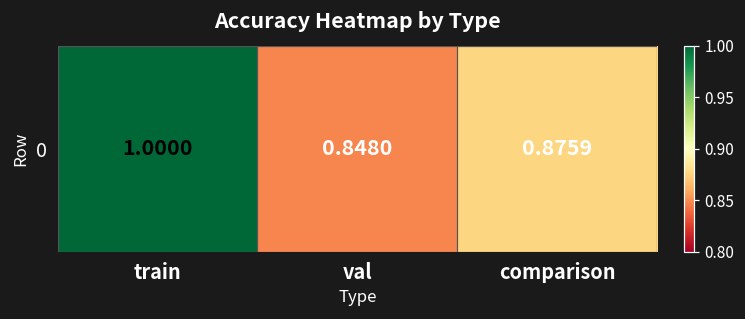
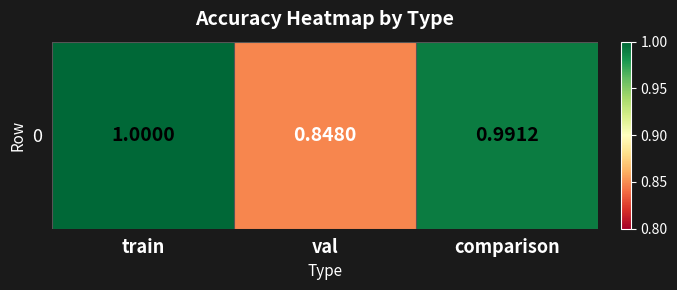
  {
    "0": {
      "train": 1.0000,
      "val": 0.8480,
-     "comparison": 0.8759
+     "comparison": 0.9912
    }
  }
